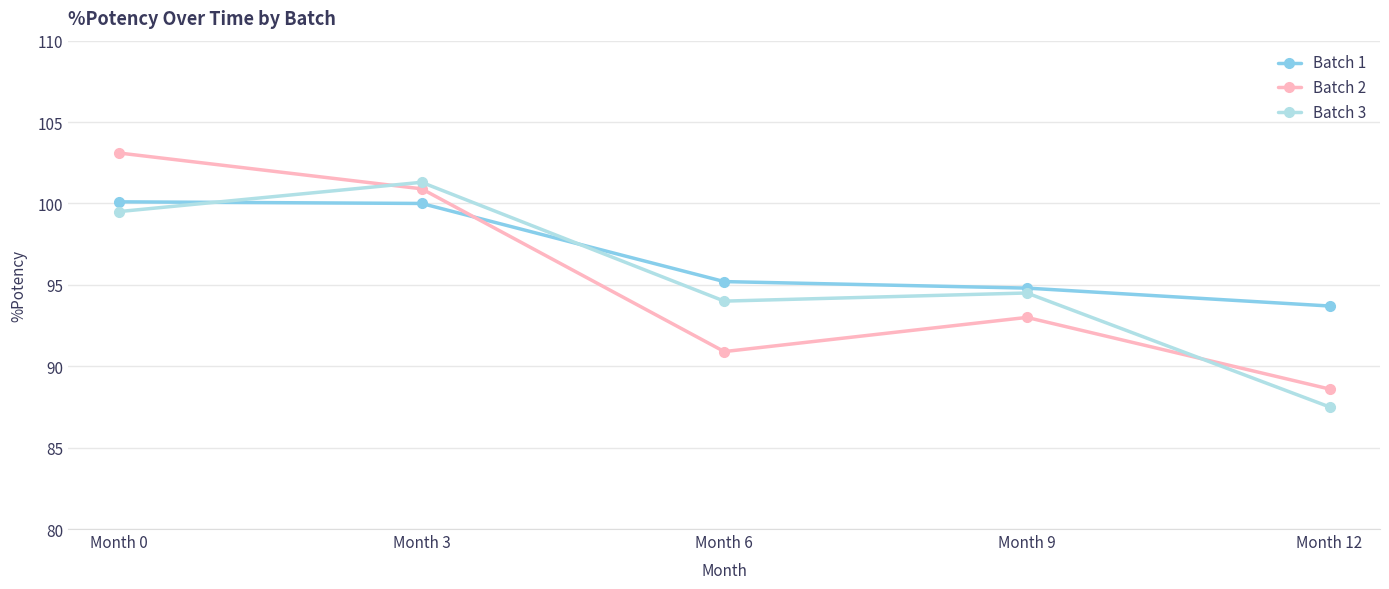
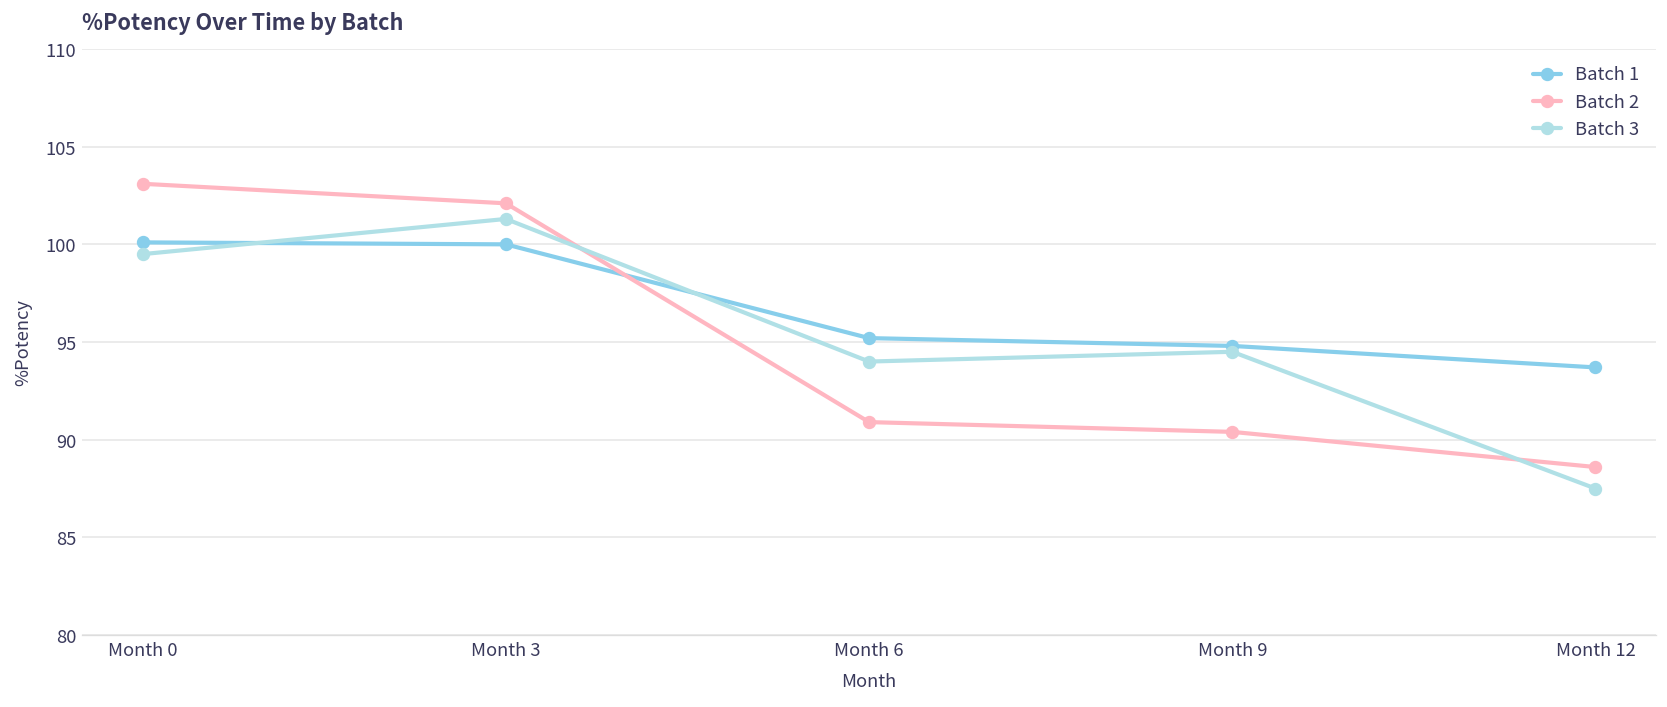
  {
    "Batch 2": {
      "Month 0": 103.1,
-     "Month 3": 100.9,
+     "Month 3": 102.1,
      "Month 6": 90.9,
-     "Month 9": 93.0,
+     "Month 9": 90.4,
      "Month 12": 88.6
    }
  }
